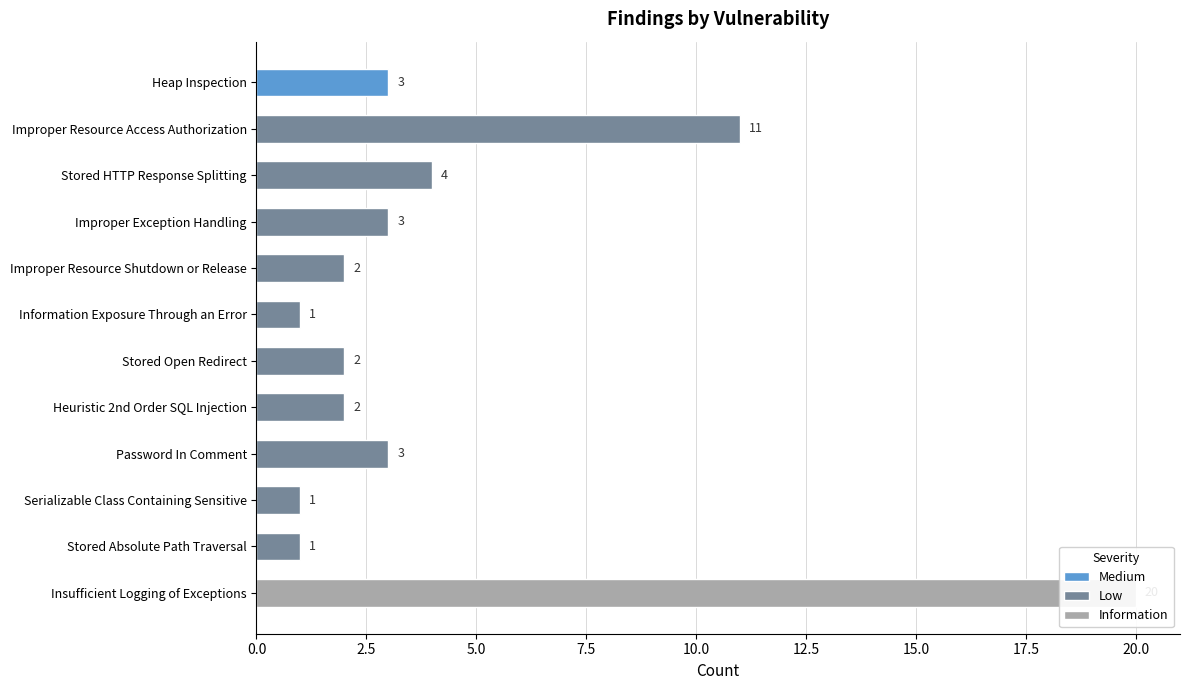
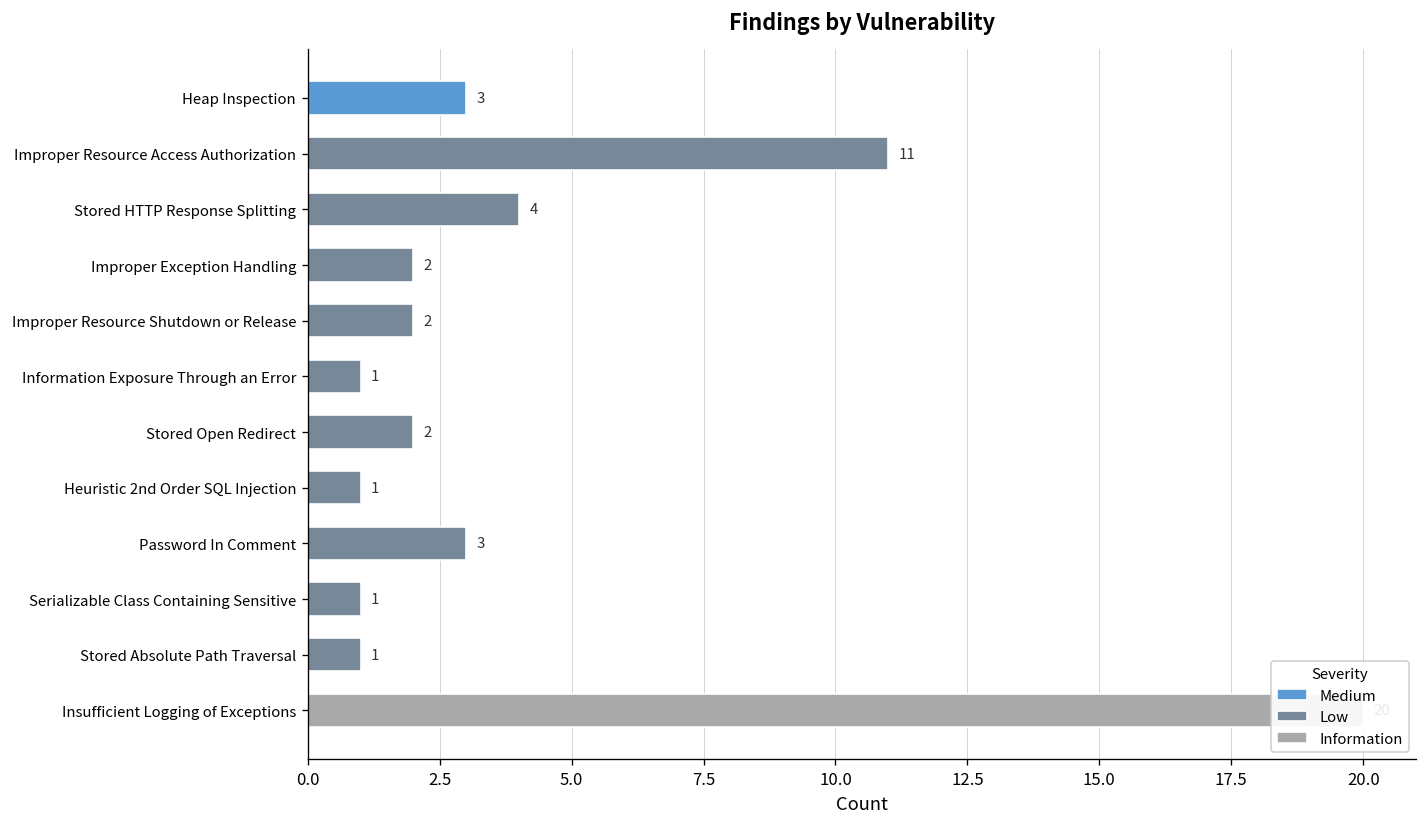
  {
    "Medium": {
      "Heap Inspection": 3
    },
    "Low": {
      "Improper Resource Access Authorization": 11,
      "Stored HTTP Response Splitting": 4,
-     "Improper Exception Handling": 3,
+     "Improper Exception Handling": 2,
      "Improper Resource Shutdown or Release": 2,
      "Information Exposure Through an Error": 1,
      "Stored Open Redirect": 2,
-     "Heuristic 2nd Order SQL Injection": 2,
+     "Heuristic 2nd Order SQL Injection": 1,
      "Password In Comment": 3,
      "Serializable Class Containing Sensitive": 1,
      "Stored Absolute Path Traversal": 1
    }
  }
